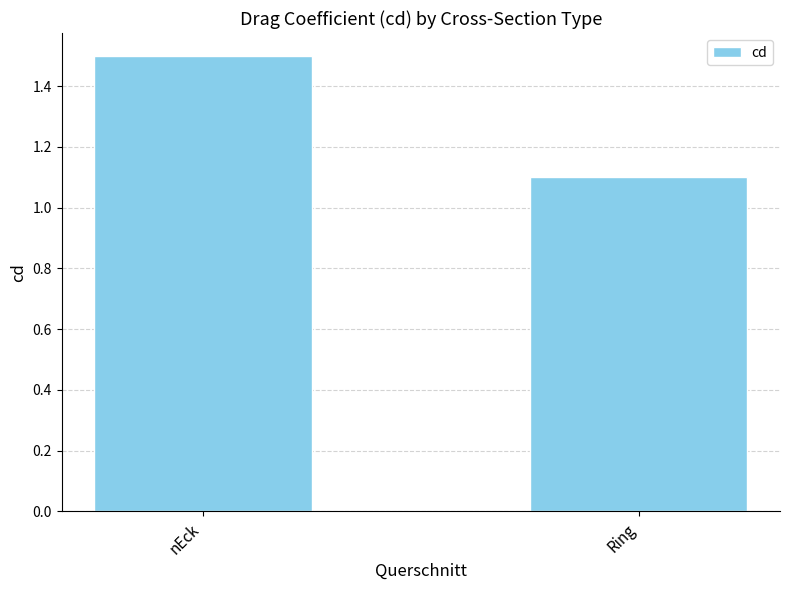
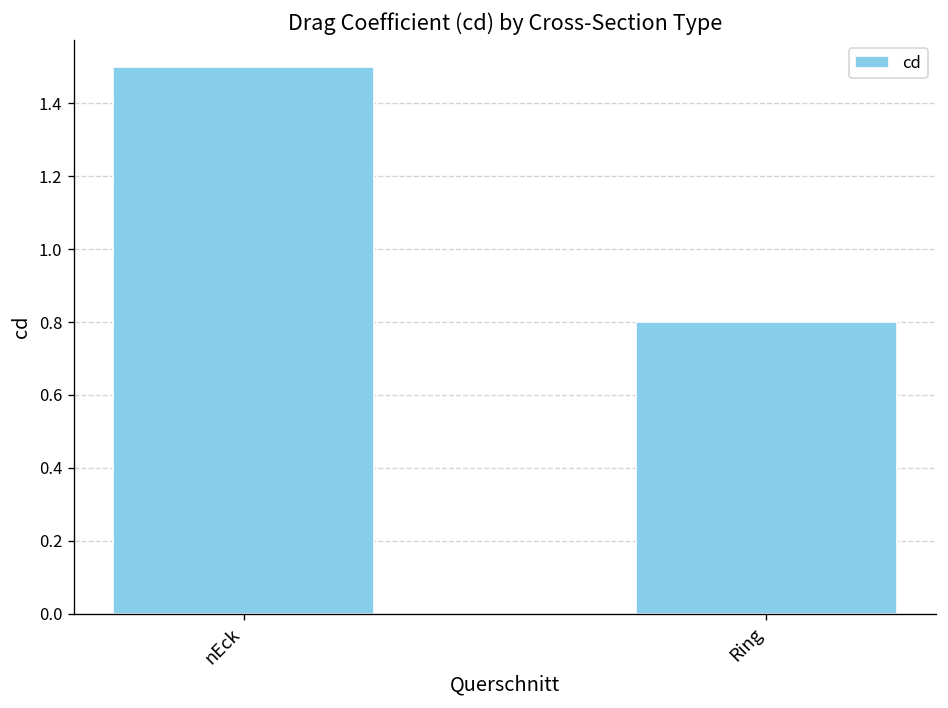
  {
    "nEck": 1.5,
-   "Ring": 1.1
+   "Ring": 0.8
  }
